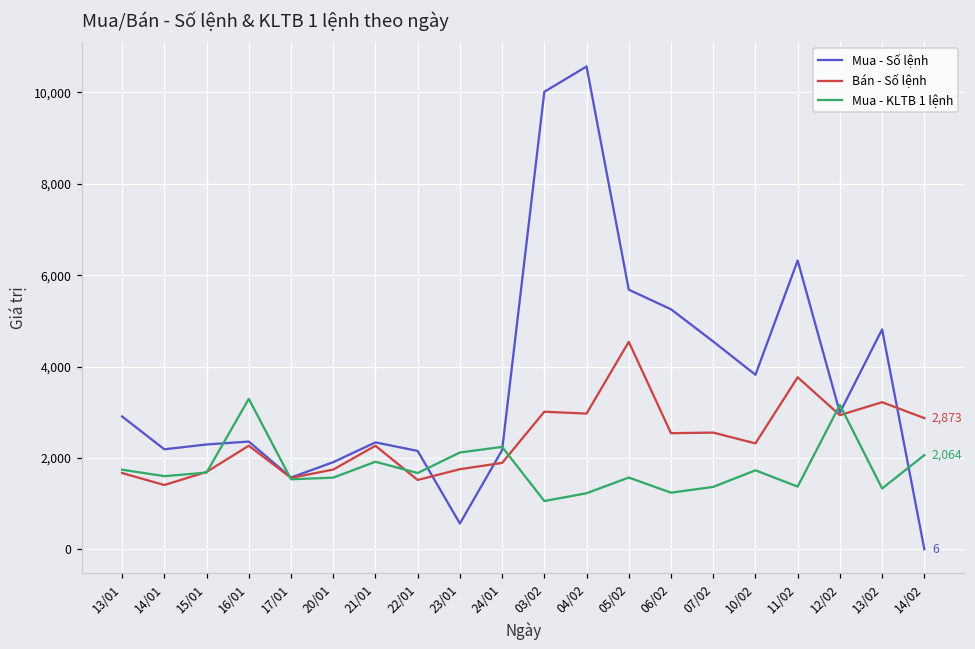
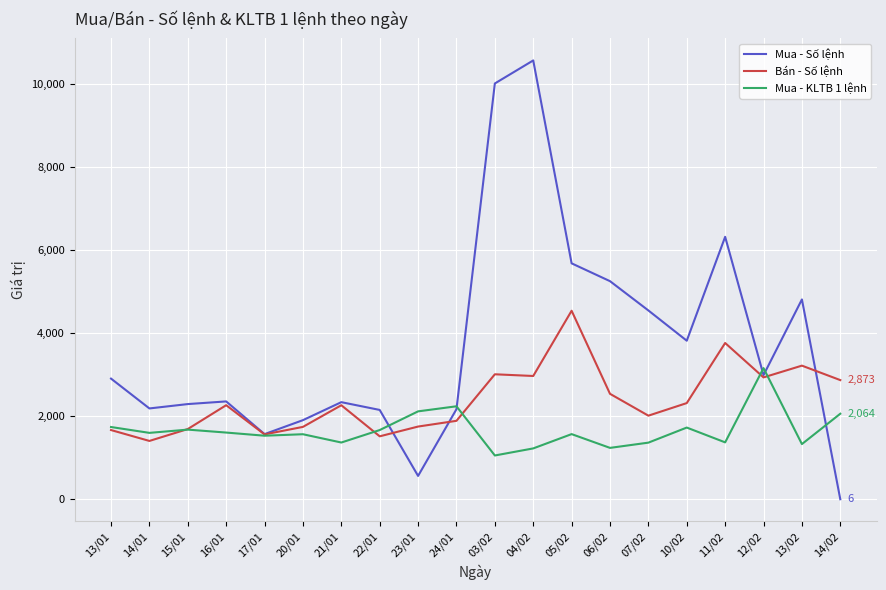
  {
    "Mua - Số lệnh": {
      "14/02": "6"
    },
    "Bán - Số lệnh": {
      "13/01": "1,700",
      "14/01": "1,400",
      "16/01": "2,300",
      "20/01": "1,700",
      "21/01": "2,300",
      "22/01": "1,500",
      "23/01": "1,800",
      "24/01": "1,900",
      "03/02": "3,000",
      "04/02": "3,000",
      "05/02": "4,500",
      "06/02": "2,500",
-     "07/02": "2,600",
+     "07/02": "2,000",
      "10/02": "2,300",
      "11/02": "3,800",
      "13/02": "3,200"
    },
    "Mua - KLTB 1 lệnh": {
      "13/01": "1,700",
      "14/01": "1,600",
-     "16/01": "3,300",
+     "16/01": "1,600",
      "20/01": "1,600",
-     "21/01": "1,900",
+     "21/01": "1,400",
      "22/01": "1,700",
      "23/01": "2,100",
      "24/01": "2,200",
      "03/02": "1,100",
      "04/02": "1,200",
      "05/02": "1,600",
      "06/02": "1,200",
      "07/02": "1,400",
      "10/02": "1,700",
      "11/02": "1,400",
      "12/02": "3,200",
      "13/02": "1,300"
    }
  }
